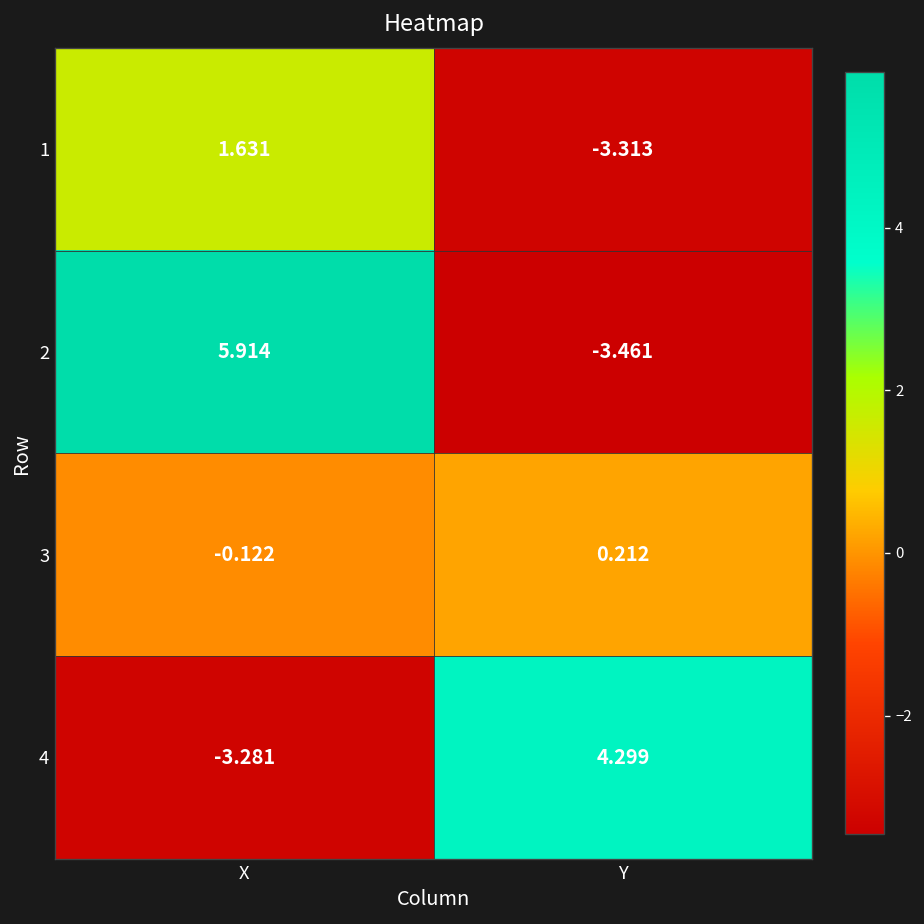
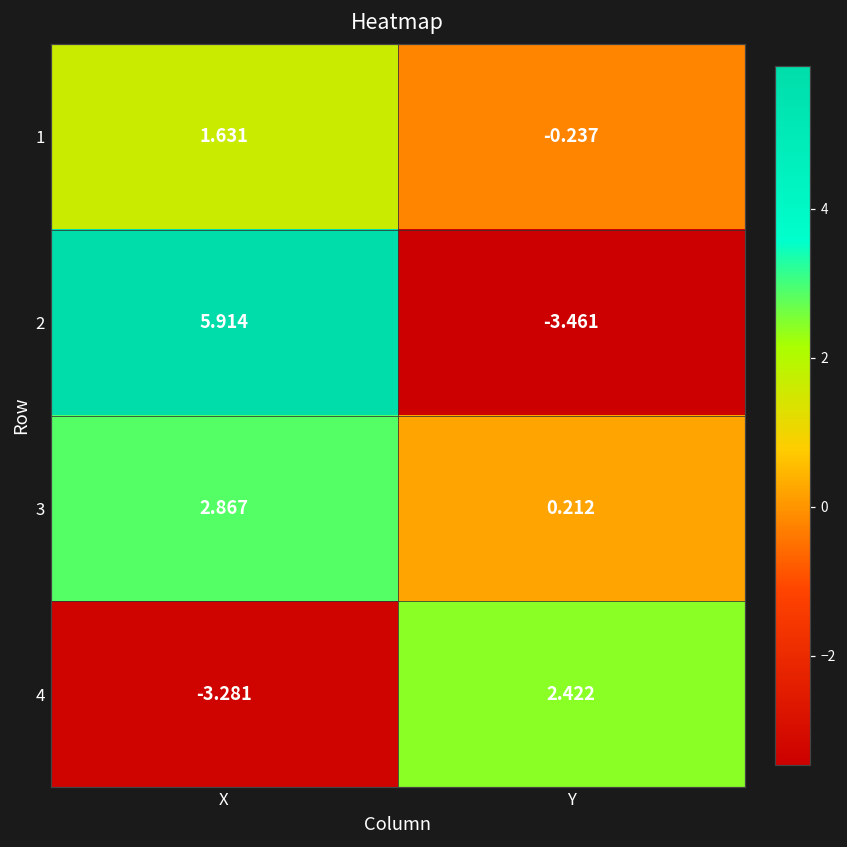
  {
    "1": {
      "X": 1.631,
-     "Y": -3.313
+     "Y": -0.237
    },
    "2": {
      "X": 5.914,
      "Y": -3.461
    },
    "3": {
-     "X": -0.122,
+     "X": 2.867,
      "Y": 0.212
    },
    "4": {
      "X": -3.281,
-     "Y": 4.299
+     "Y": 2.422
    }
  }
